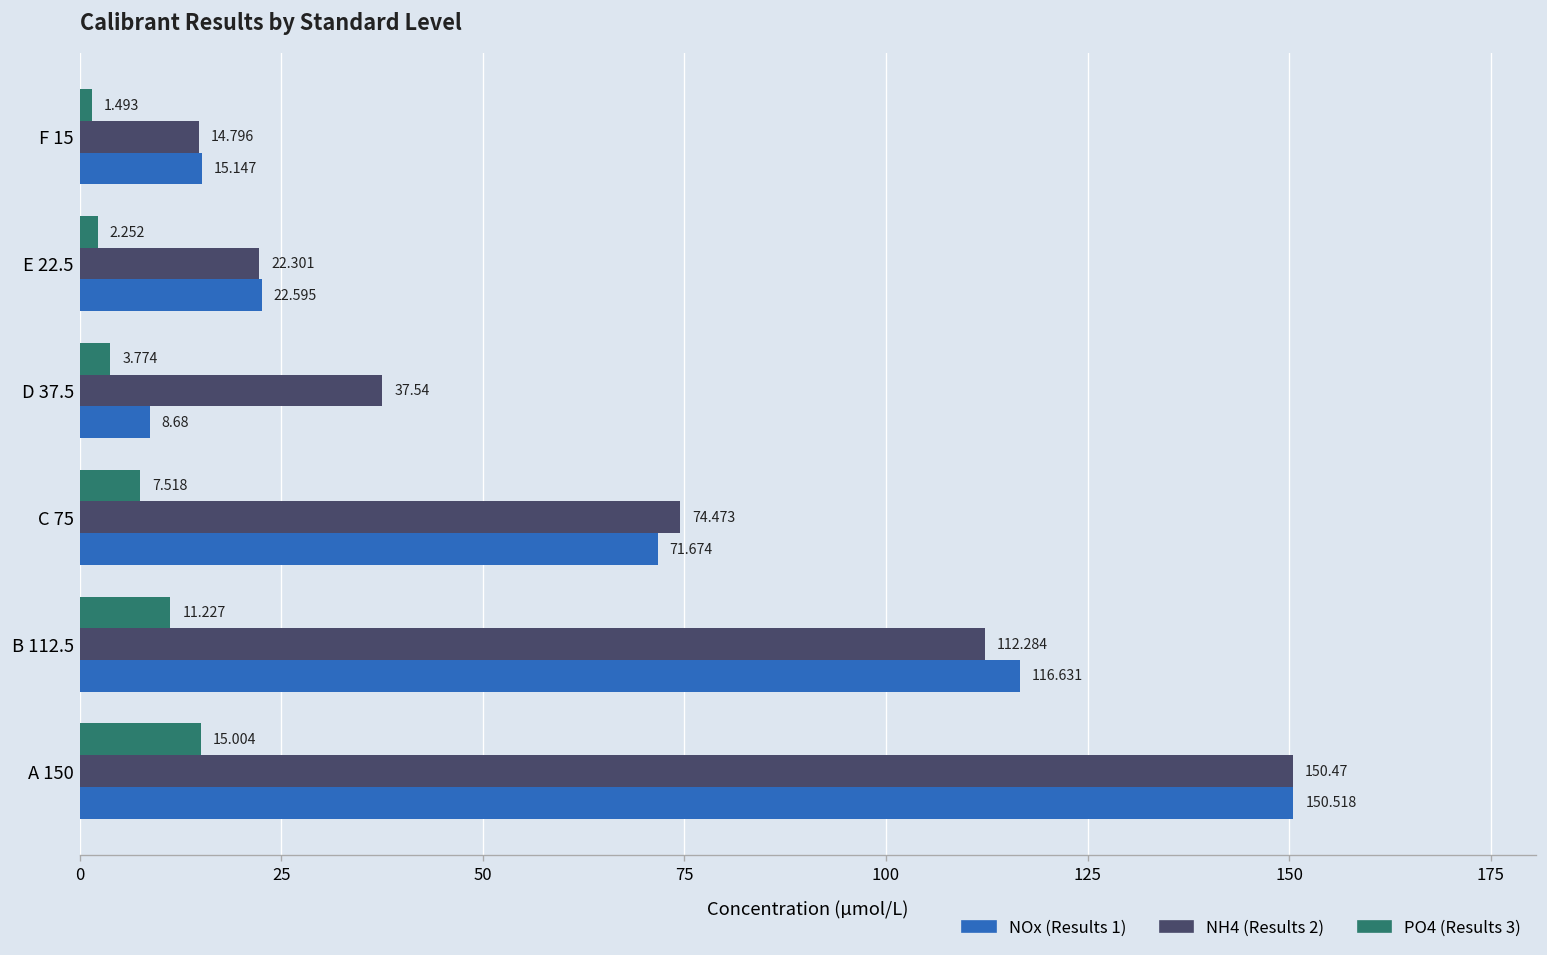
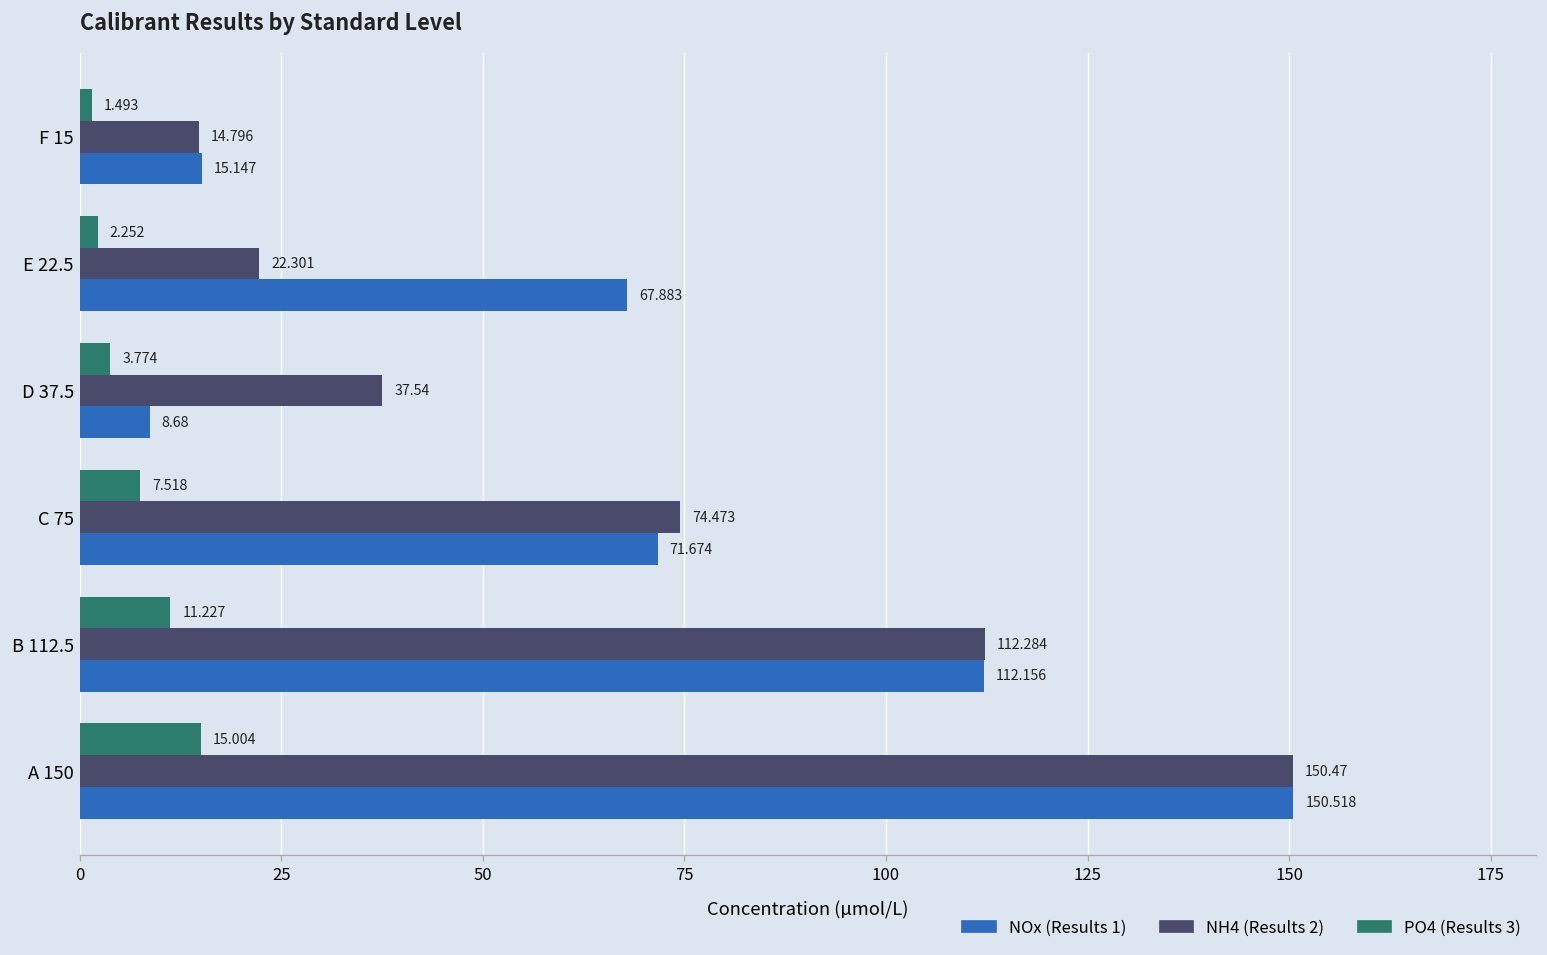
  {
    "NOx (Results 1)": {
      "F 15": 15.147,
-     "E 22.5": 22.595,
+     "E 22.5": 67.883,
      "D 37.5": 8.68,
      "C 75": 71.674,
-     "B 112.5": 116.631,
+     "B 112.5": 112.156,
      "A 150": 150.518
    }
  }
